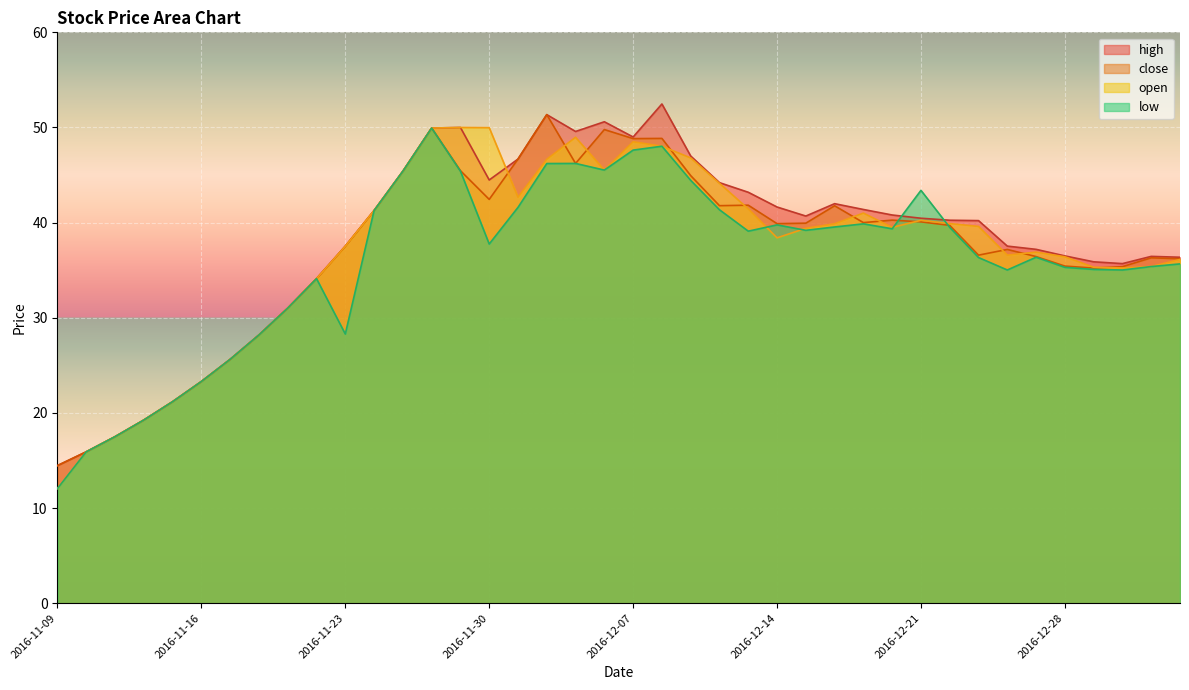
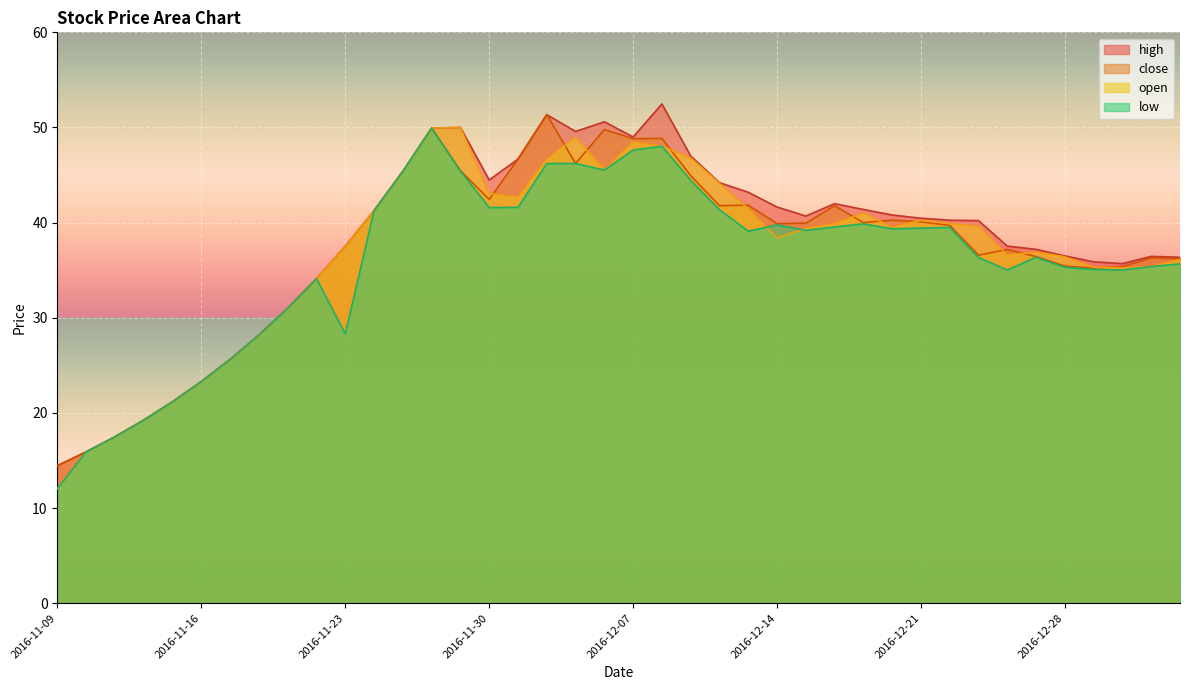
  {
    "open": {
-     "2016-11-30": 50,
+     "2016-11-30": 43,
      "2016-12-07": 49,
      "2016-12-14": 38
    },
    "low": {
      "2016-11-23": 28,
-     "2016-11-30": 38,
+     "2016-11-30": 42,
      "2016-12-07": 48,
-     "2016-12-21": 43
+     "2016-12-21": 39
    }
  }
